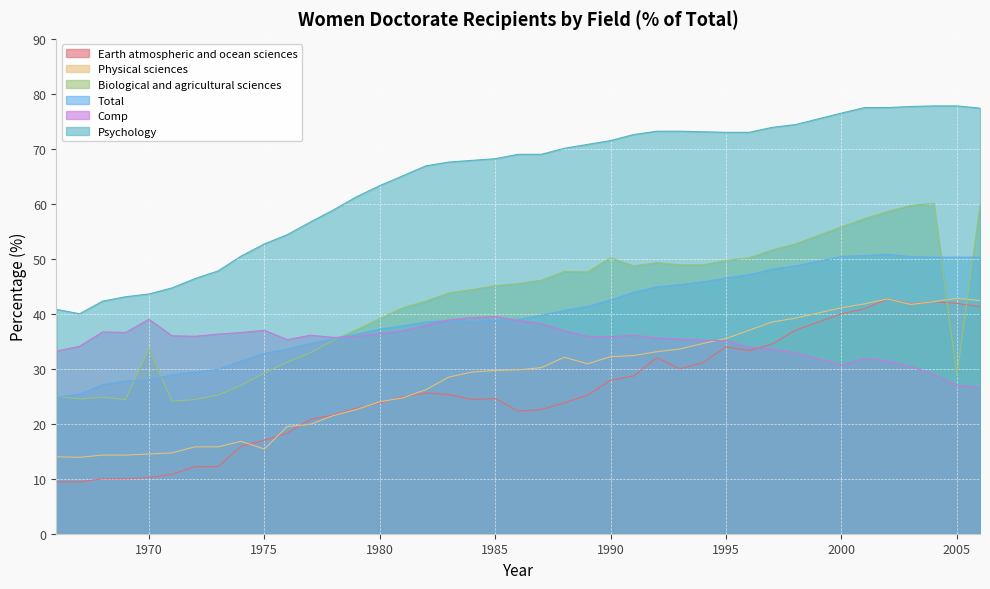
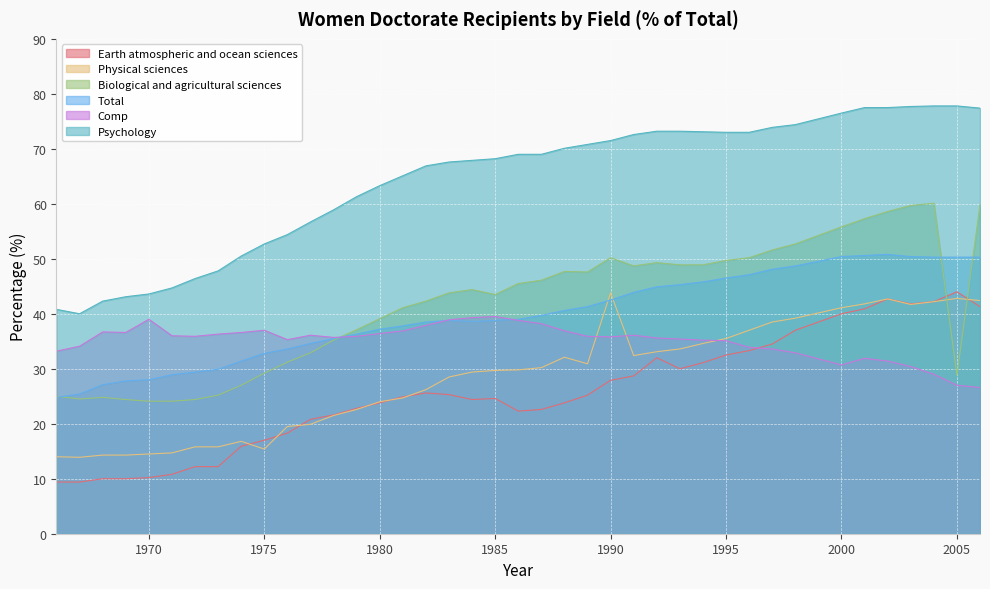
  {
    "Earth atmospheric and ocean sciences": {
      "1970": 10,
      "1975": 17,
      "1985": 25,
      "1990": 28,
-     "1995": 34,
+     "1995": 33,
      "2000": 40,
-     "2005": 42
+     "2005": 44
    },
    "Physical sciences": {
      "1970": 15,
      "1975": 15,
      "1985": 30,
-     "1990": 32,
+     "1990": 44,
      "2000": 41,
      "2005": 43
    },
    "Biological and agricultural sciences": {
-     "1970": 34,
+     "1970": 24,
      "1975": 29,
      "1980": 39,
-     "1985": 45,
+     "1985": 44,
      "1990": 50,
      "1995": 50,
      "2000": 56,
      "2005": 29
    },
    "Comp": {
      "1970": 39,
      "1975": 37,
      "1980": 36,
      "1985": 40,
      "1990": 36,
      "2000": 31,
      "2005": 27
    }
  }
